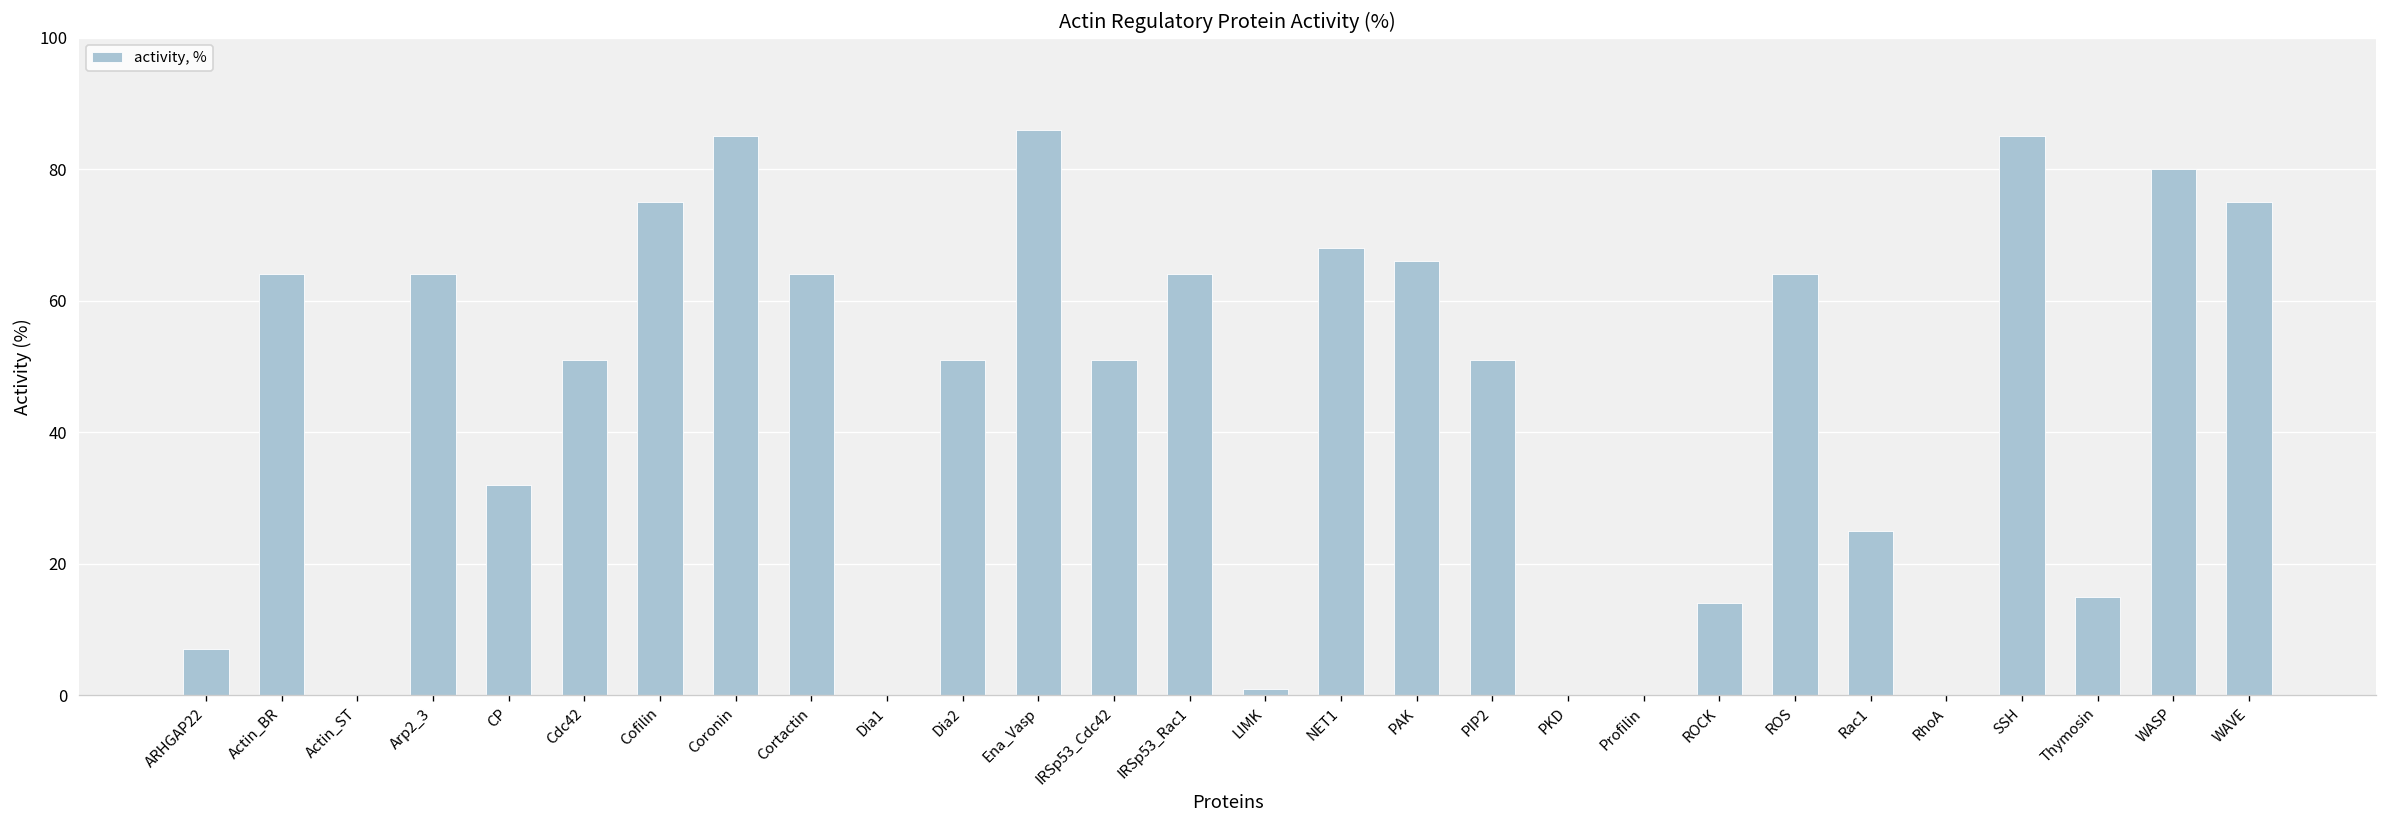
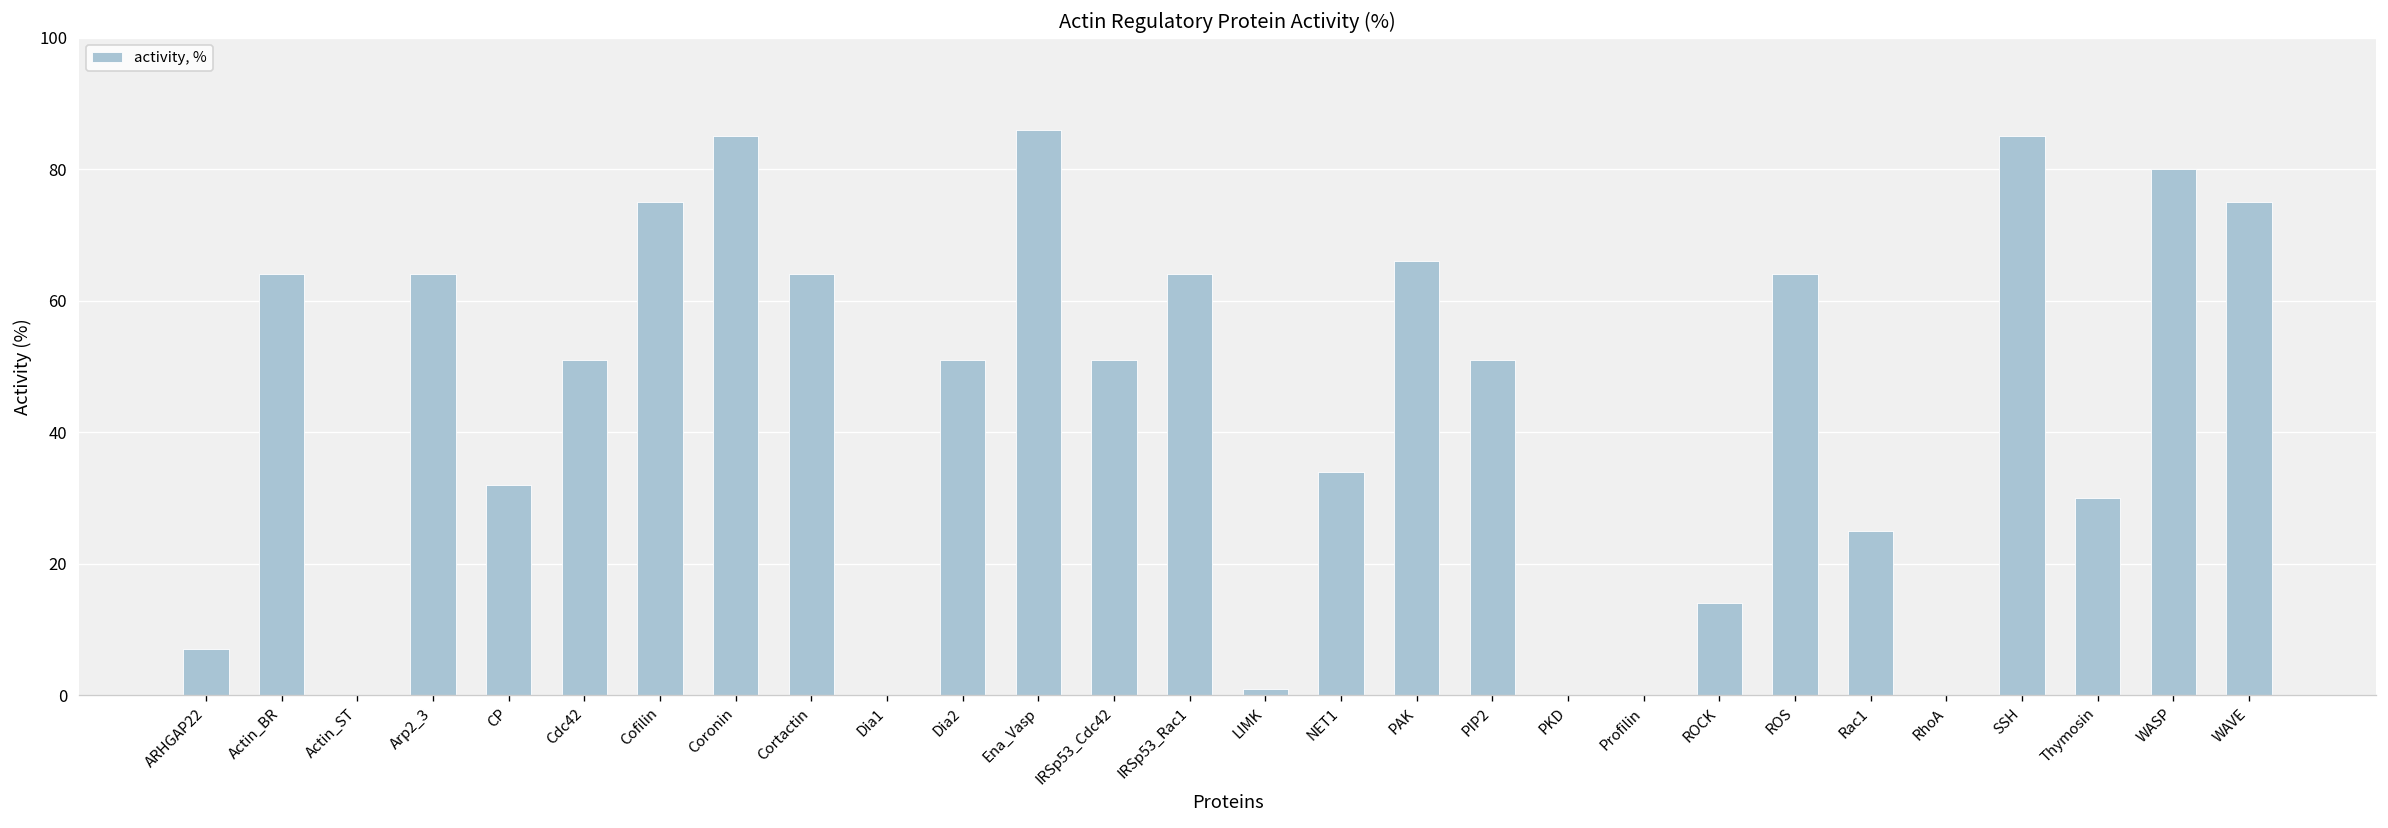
  {
    "ARHGAP22": 7,
    "Actin_BR": 64,
    "Actin_ST": 0,
    "Arp2_3": 64,
    "CP": 32,
    "Cdc42": 51,
    "Cofilin": 75,
    "Coronin": 85,
    "Cortactin": 64,
    "Dia1": 0,
    "Dia2": 51,
    "Ena_Vasp": 86,
    "IRSp53_Cdc42": 51,
    "IRSp53_Rac1": 64,
    "LIMK": 1,
-   "NET1": 68,
+   "NET1": 34,
    "PAK": 66,
    "PIP2": 51,
    "PKD": 0,
    "Profilin": 0,
    "ROCK": 14,
    "ROS": 64,
    "Rac1": 25,
    "RhoA": 0,
    "SSH": 85,
-   "Thymosin": 15,
+   "Thymosin": 30,
    "WASP": 80,
    "WAVE": 75
  }
